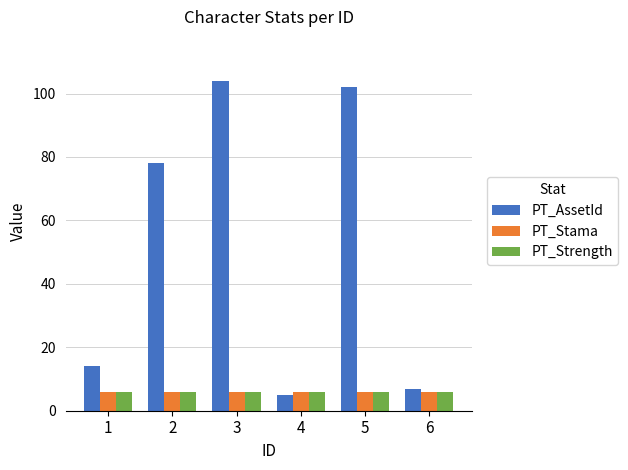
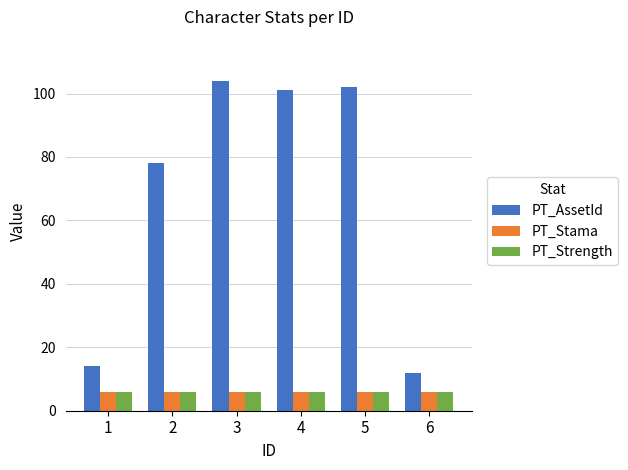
  {
    "PT_AssetId": {
      "1": 14,
      "2": 78,
      "3": 104,
-     "4": 5,
+     "4": 101,
      "5": 102,
-     "6": 7
+     "6": 12
    },
    "PT_Stama": {
      "1": 6,
      "2": 6,
      "3": 6,
      "4": 6,
      "5": 6,
      "6": 6
    },
    "PT_Strength": {
      "1": 6,
      "2": 6,
      "3": 6,
      "4": 6,
      "5": 6,
      "6": 6
    }
  }
